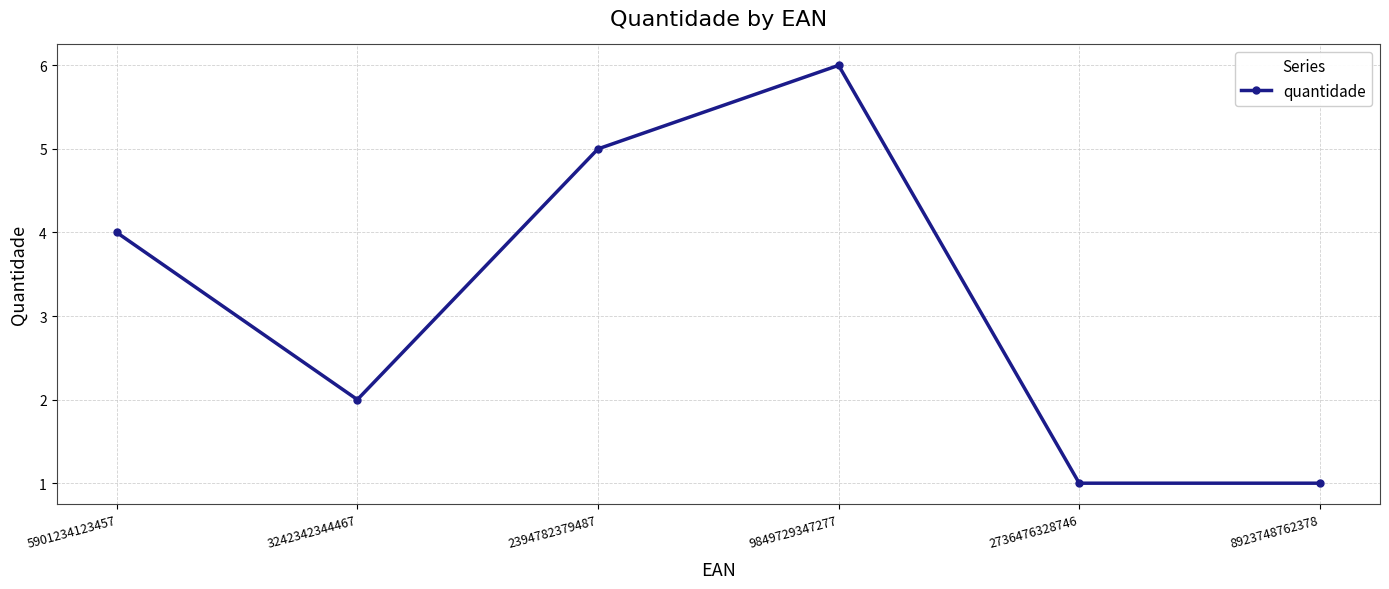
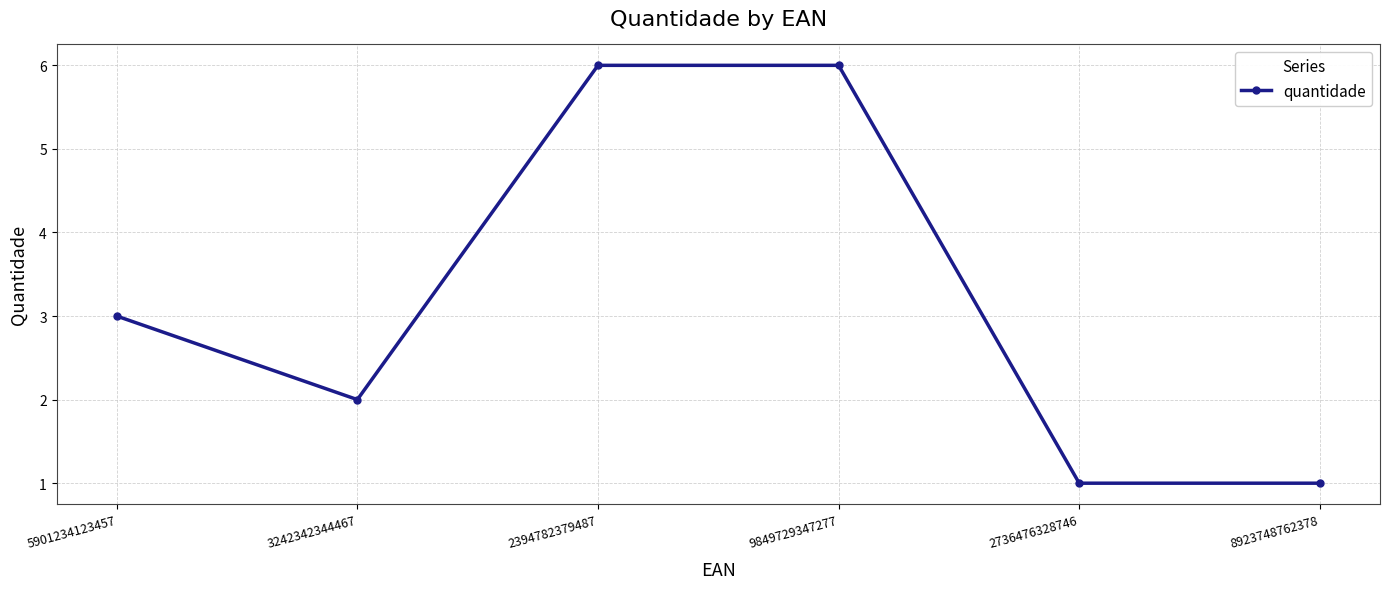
  {
-   "5901234123457": 4,
+   "5901234123457": 3,
    "3242342344467": 2,
-   "2394782379487": 5,
+   "2394782379487": 6,
    "9849729347277": 6,
    "2736476328746": 1,
    "8923748762378": 1
  }
